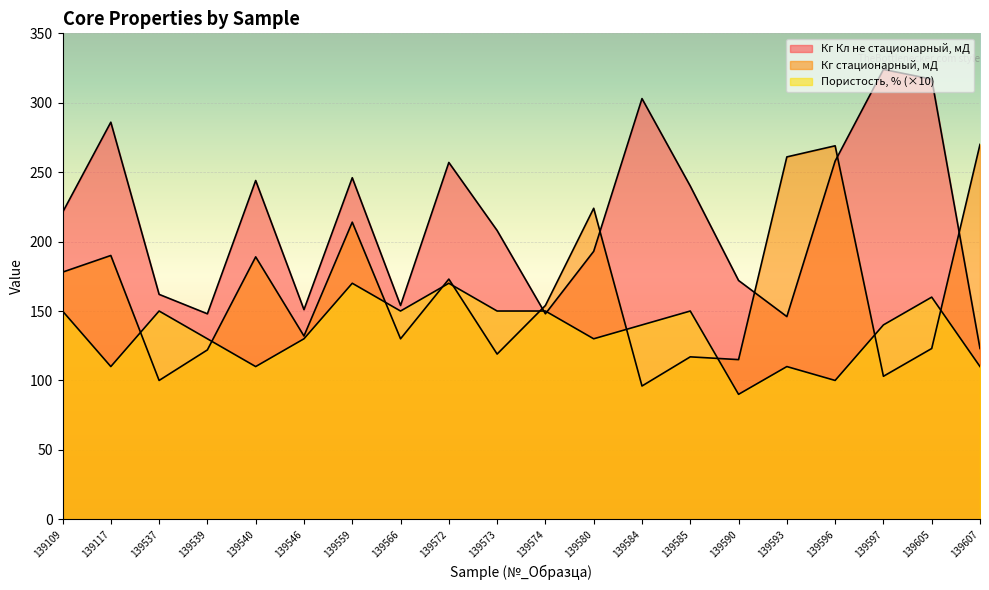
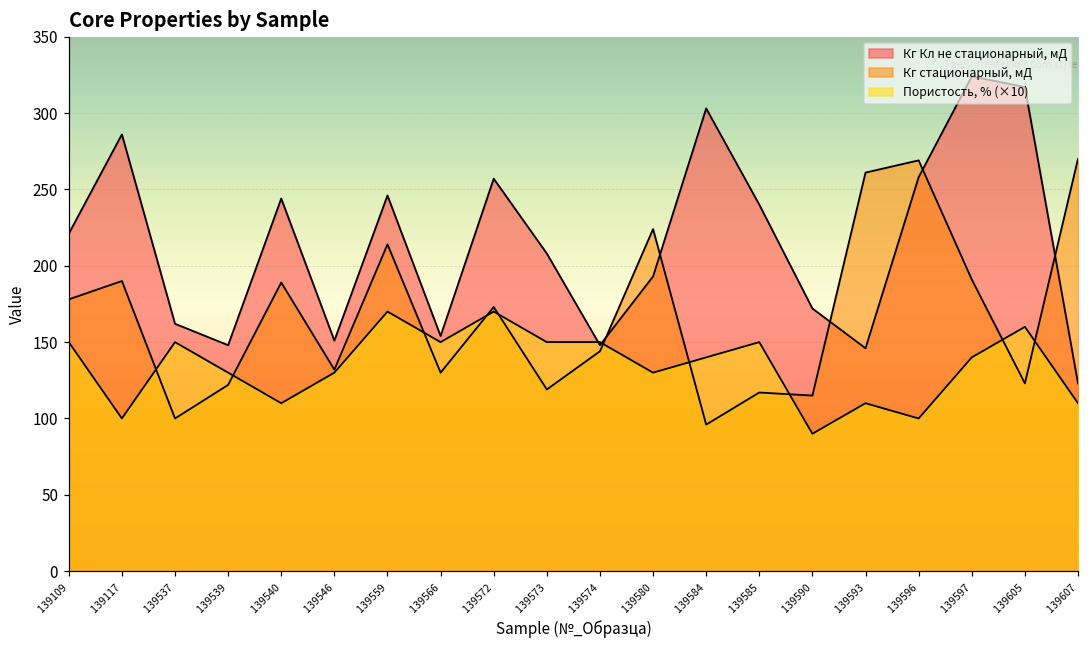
  {
    "Кг Кл не стационарный, мД": {
      "139109": 221,
      "139117": 286,
      "139537": 162,
      "139539": 148,
      "139540": 244,
      "139546": 151,
      "139559": 246,
      "139566": 154,
      "139572": 257,
      "139573": 208,
      "139574": 148,
      "139580": 193,
      "139584": 303,
      "139585": 240,
      "139590": 172,
      "139593": 146,
      "139596": 258,
      "139607": 123
    },
    "Кг стационарный, мД": {
      "139109": 178,
      "139117": 190,
      "139537": 100,
      "139539": 122,
      "139540": 189,
      "139546": 132,
      "139559": 214,
      "139566": 130,
      "139572": 173,
      "139573": 119,
-     "139574": 154,
+     "139574": 144,
      "139580": 224,
      "139584": 96,
      "139585": 117,
      "139590": 115,
      "139593": 261,
      "139596": 269,
-     "139597": 103,
+     "139597": 191,
      "139605": 123,
      "139607": 270
    },
    "Пористость, % (×10)": {
      "139109": 150,
-     "139117": 110,
+     "139117": 100,
      "139537": 150,
      "139539": 130,
      "139540": 110,
      "139546": 130,
      "139559": 170,
      "139566": 150,
      "139572": 170,
      "139573": 150,
      "139574": 150,
      "139580": 130,
      "139584": 140,
      "139585": 150,
      "139590": 90,
      "139593": 110,
      "139596": 100,
      "139597": 140,
      "139605": 160,
      "139607": 110
    }
  }
